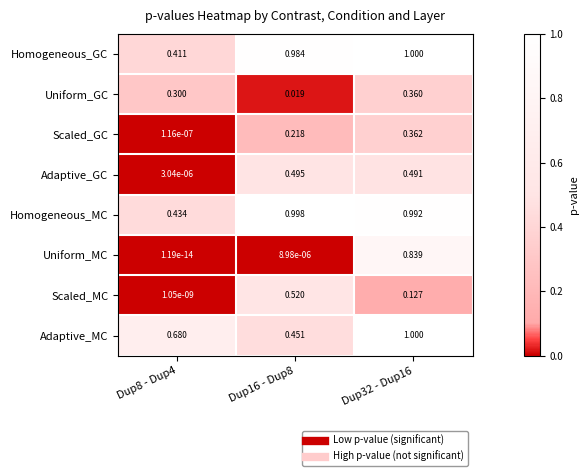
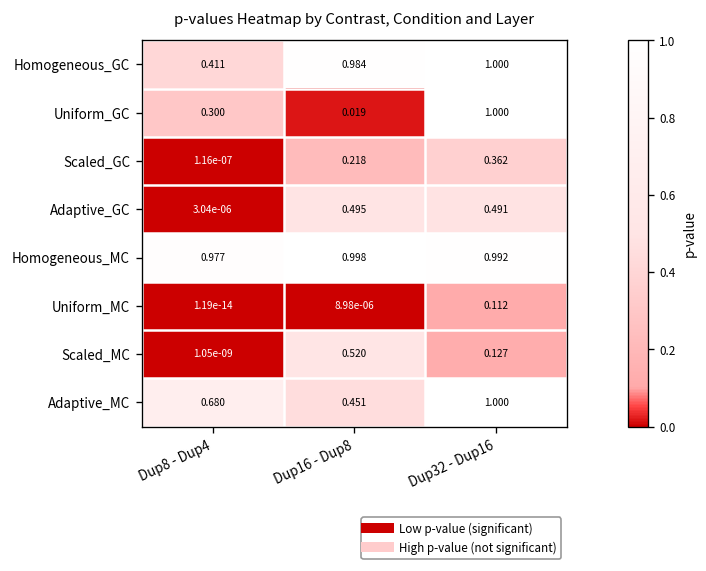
  {
    "Homogeneous_GC": {
      "Dup8 - Dup4": "0.411",
      "Dup16 - Dup8": "0.984",
      "Dup32 - Dup16": "1.000"
    },
    "Uniform_GC": {
      "Dup8 - Dup4": "0.300",
      "Dup16 - Dup8": "0.019",
-     "Dup32 - Dup16": "0.360"
+     "Dup32 - Dup16": "1.000"
    },
    "Scaled_GC": {
      "Dup8 - Dup4": "1.16e-07",
      "Dup16 - Dup8": "0.218",
      "Dup32 - Dup16": "0.362"
    },
    "Adaptive_GC": {
      "Dup8 - Dup4": "3.04e-06",
      "Dup16 - Dup8": "0.495",
      "Dup32 - Dup16": "0.491"
    },
    "Homogeneous_MC": {
-     "Dup8 - Dup4": "0.434",
+     "Dup8 - Dup4": "0.977",
      "Dup16 - Dup8": "0.998",
      "Dup32 - Dup16": "0.992"
    },
    "Uniform_MC": {
      "Dup8 - Dup4": "1.19e-14",
      "Dup16 - Dup8": "8.98e-06",
-     "Dup32 - Dup16": "0.839"
+     "Dup32 - Dup16": "0.112"
    },
    "Scaled_MC": {
      "Dup8 - Dup4": "1.05e-09",
      "Dup16 - Dup8": "0.520",
      "Dup32 - Dup16": "0.127"
    },
    "Adaptive_MC": {
      "Dup8 - Dup4": "0.680",
      "Dup16 - Dup8": "0.451",
      "Dup32 - Dup16": "1.000"
    }
  }
